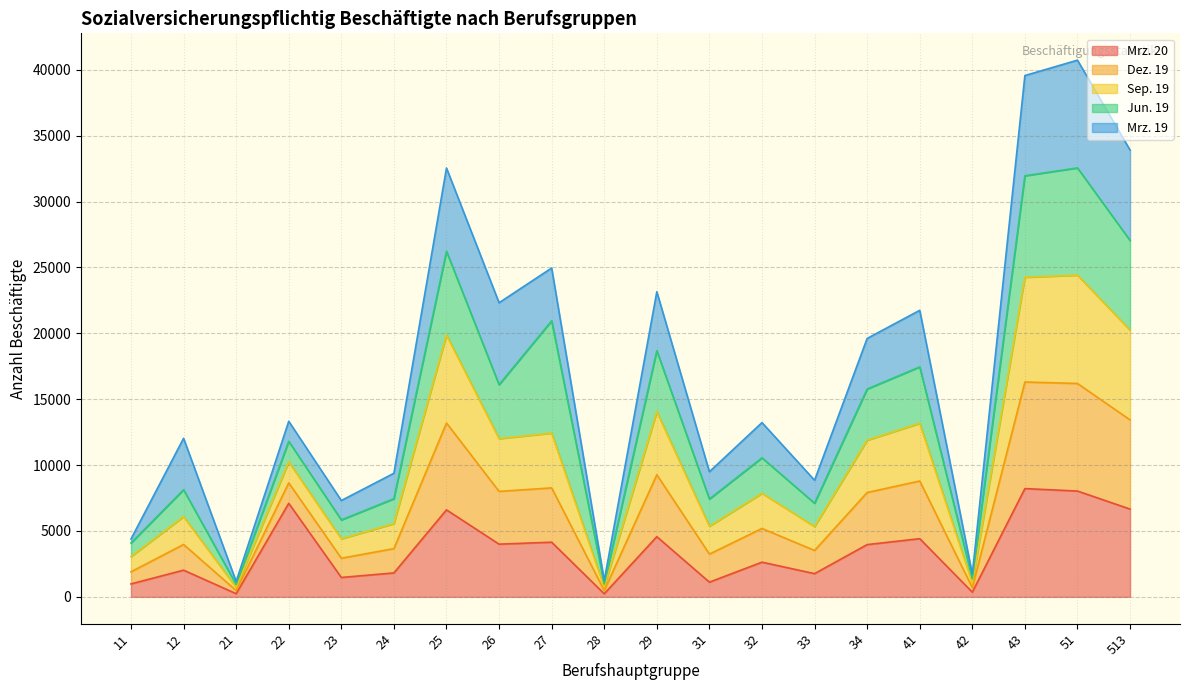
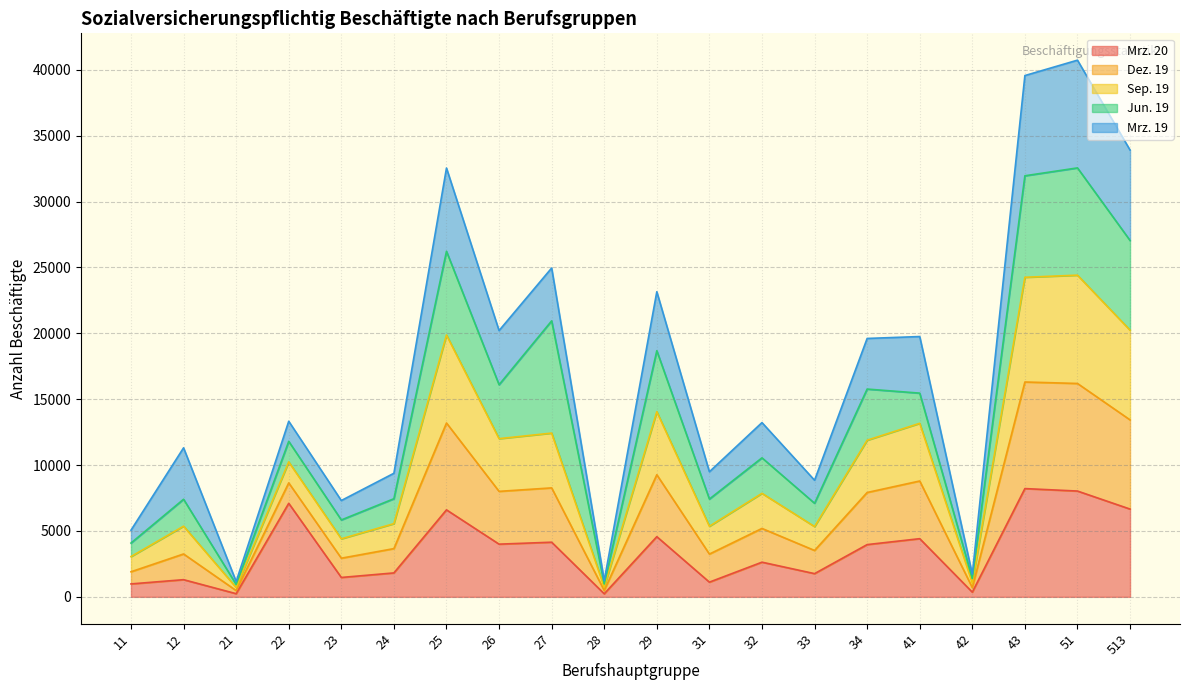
  {
    "Mrz. 20": {
      "11": 1000,
-     "12": 2000,
+     "12": 1300,
      "21": 200,
      "22": 7100,
      "23": 1500,
      "24": 1800,
      "25": 6600,
      "26": 4000,
      "27": 4100,
      "28": 200,
      "29": 4600,
      "31": 1100,
      "32": 2600,
      "33": 1800,
      "34": 4000,
      "41": 4400,
      "42": 400,
      "43": 8200,
      "51": 8000,
      "513": 6700
    },
    "Jun. 19": {
      "11": 1000,
      "12": 2000,
      "21": 200,
      "22": 1600,
      "23": 1400,
      "24": 1900,
      "25": 6400,
      "26": 4100,
      "27": 8500,
      "28": 200,
      "29": 4600,
      "31": 2100,
      "32": 2700,
      "33": 1800,
      "34": 3900,
-     "41": 4300,
+     "41": 2300,
      "42": 300,
      "43": 7700,
      "51": 8100,
      "513": 6800
    },
    "Mrz. 19": {
-     "11": 300,
+     "11": 1000,
      "12": 3900,
      "21": 200,
      "22": 1500,
      "23": 1500,
      "24": 1900,
      "25": 6300,
-     "26": 6200,
+     "26": 4100,
      "27": 4000,
      "28": 300,
      "29": 4500,
      "31": 2100,
      "32": 2700,
      "33": 1700,
      "34": 3800,
      "41": 4300,
      "42": 300,
      "43": 7600,
      "51": 8200,
      "513": 6900
    }
  }
